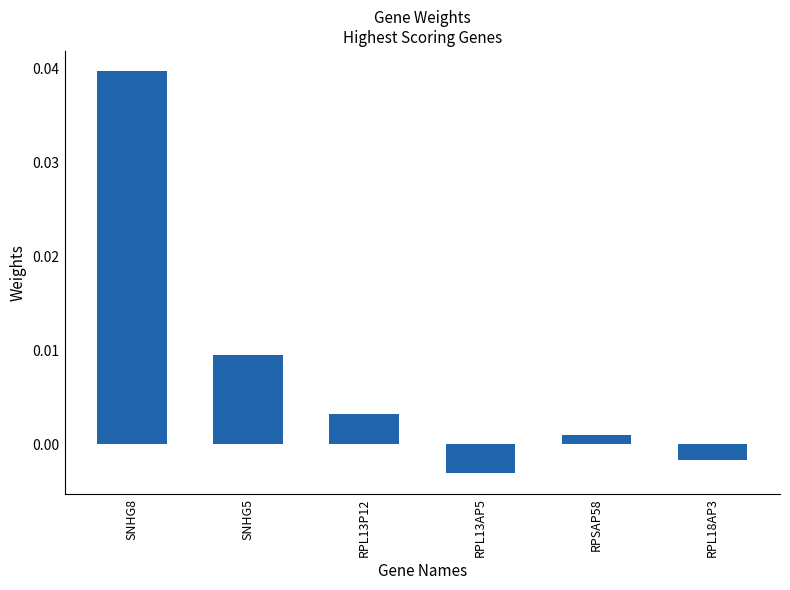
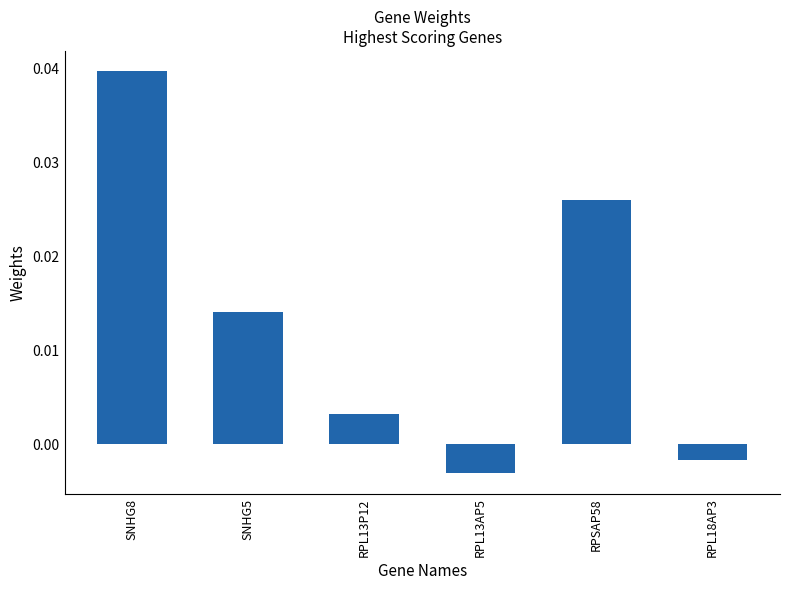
  {
    "SNHG8": 0.040,
-   "SNHG5": 0.009,
+   "SNHG5": 0.014,
    "RPL13P12": 0.003,
    "RPL13AP5": -0.003,
-   "RPSAP58": 0.001,
+   "RPSAP58": 0.026,
    "RPL18AP3": -0.002
  }
